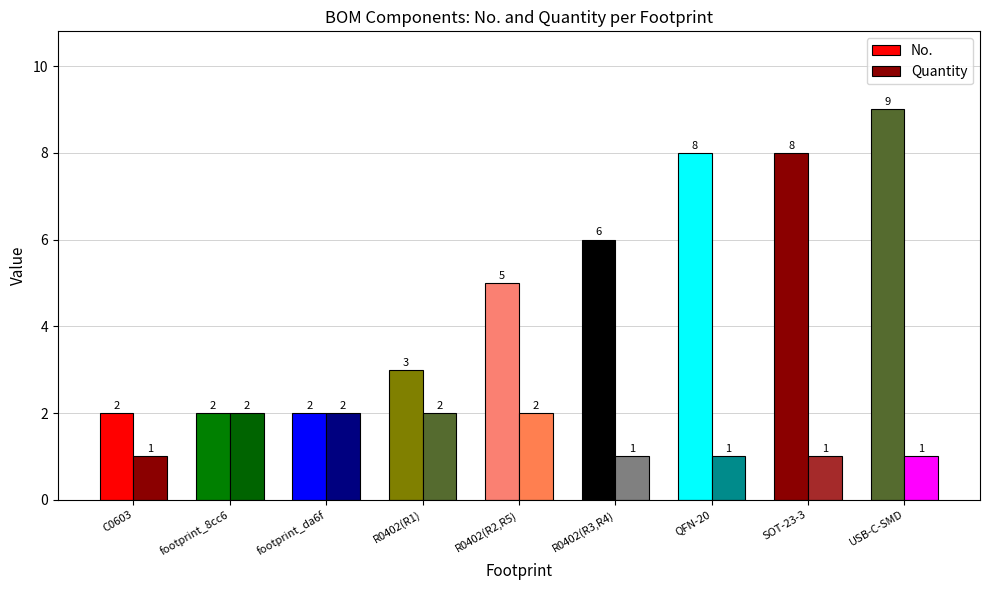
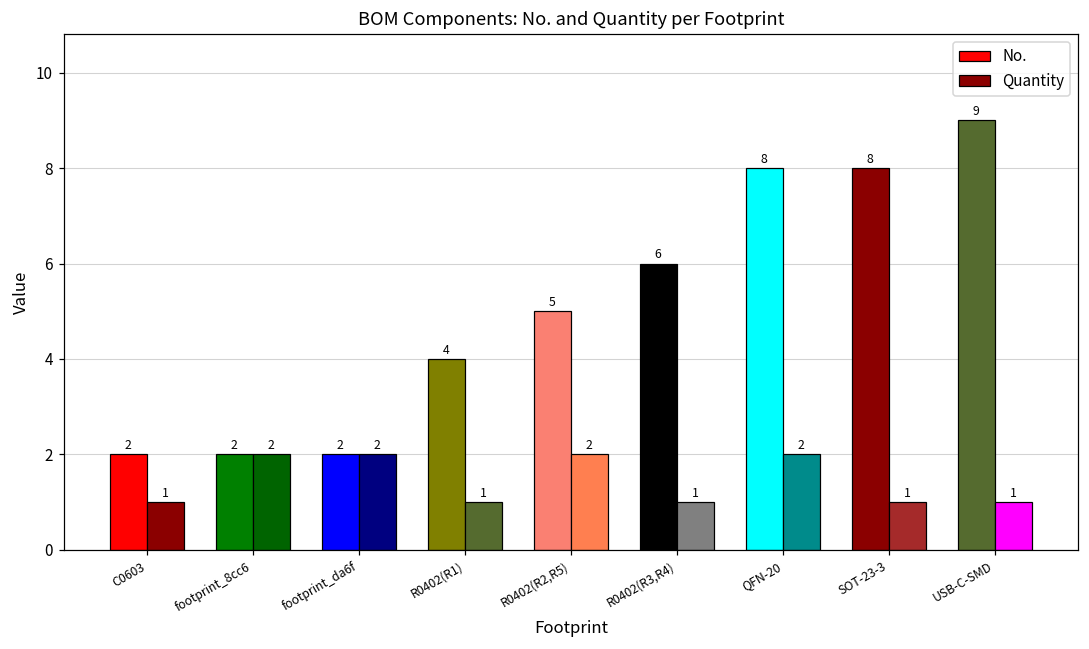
  {
    "No.": {
      "C0603": 2,
      "footprint_8cc6": 2,
      "footprint_da6f": 2,
-     "R0402(R1)": 3,
+     "R0402(R1)": 4,
      "R0402(R2,R5)": 5,
      "R0402(R3,R4)": 6,
      "QFN-20": 8,
      "SOT-23-3": 8,
      "USB-C-SMD": 9
    },
    "Quantity": {
      "C0603": 1,
      "footprint_8cc6": 2,
      "footprint_da6f": 2,
-     "R0402(R1)": 2,
+     "R0402(R1)": 1,
      "R0402(R2,R5)": 2,
      "R0402(R3,R4)": 1,
-     "QFN-20": 1,
+     "QFN-20": 2,
      "SOT-23-3": 1,
      "USB-C-SMD": 1
    }
  }
